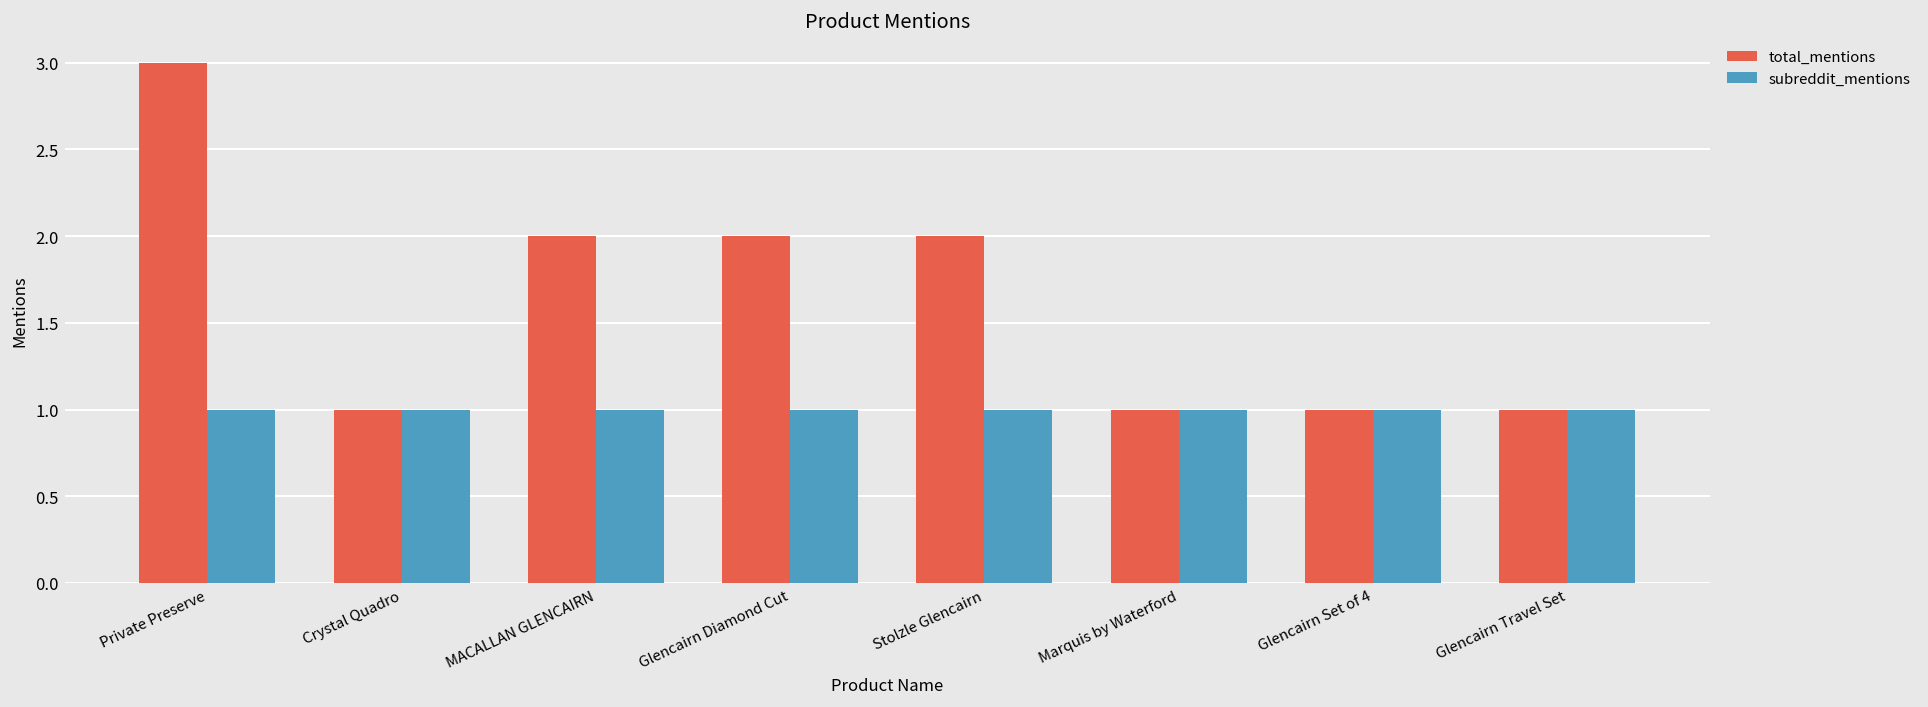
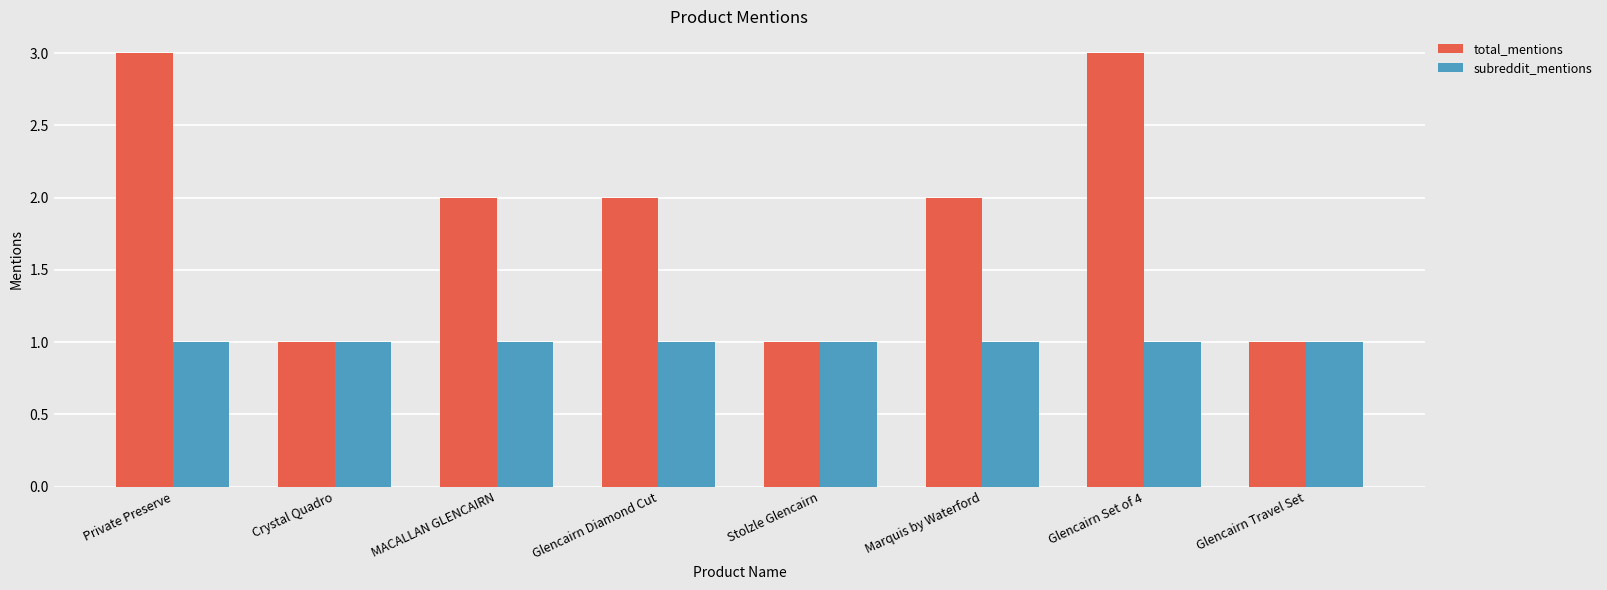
  {
    "total_mentions": {
      "Private Preserve": 3,
      "Crystal Quadro": 1,
      "MACALLAN GLENCAIRN": 2,
      "Glencairn Diamond Cut": 2,
-     "Stolzle Glencairn": 2,
-     "Marquis by Waterford": 1,
-     "Glencairn Set of 4": 1,
+     "Stolzle Glencairn": 1,
+     "Marquis by Waterford": 2,
+     "Glencairn Set of 4": 3,
      "Glencairn Travel Set": 1
    },
    "subreddit_mentions": {
      "Private Preserve": 1,
      "Crystal Quadro": 1,
      "MACALLAN GLENCAIRN": 1,
      "Glencairn Diamond Cut": 1,
      "Stolzle Glencairn": 1,
      "Marquis by Waterford": 1,
      "Glencairn Set of 4": 1,
      "Glencairn Travel Set": 1
    }
  }
